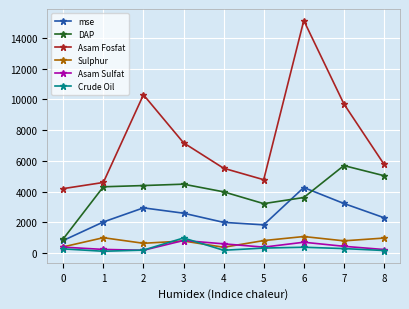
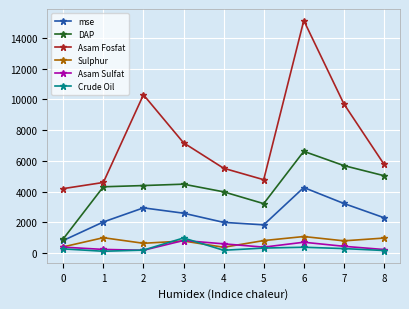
  {
    "mse": {
      "1": 2000,
      "2": 2900,
      "3": 2600,
      "4": 2000,
      "5": 1800,
      "6": 4300,
      "7": 3200,
      "8": 2300
    },
    "DAP": {
      "1": 4300,
      "2": 4400,
      "3": 4500,
      "4": 4000,
      "5": 3200,
-     "6": 3600,
+     "6": 6600,
      "7": 5700,
      "8": 5000
    },
    "Asam Fosfat": {
      "0": 4200,
      "1": 4600,
      "2": 10300,
      "3": 7200,
      "4": 5500,
      "5": 4800,
      "6": 15100,
      "7": 9700,
      "8": 5800
    },
    "Sulphur": {
      "1": 1000,
      "2": 600,
      "4": 400,
      "5": 800,
      "6": 1100,
      "7": 800,
      "8": 1000
    },
    "Asam Sulfat": {
      "4": 600,
      "6": 700
    },
    "Crude Oil": {
      "4": 200,
      "6": 400
    }
  }
